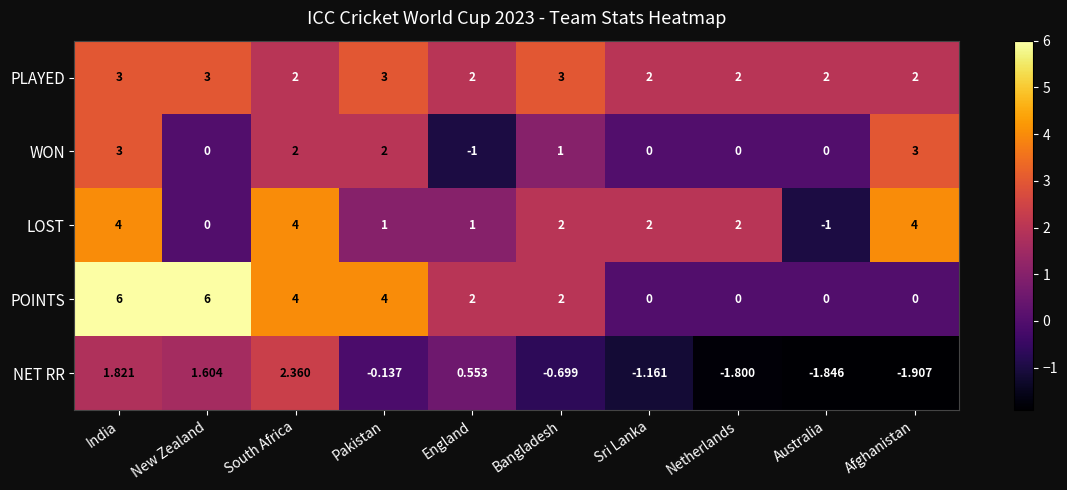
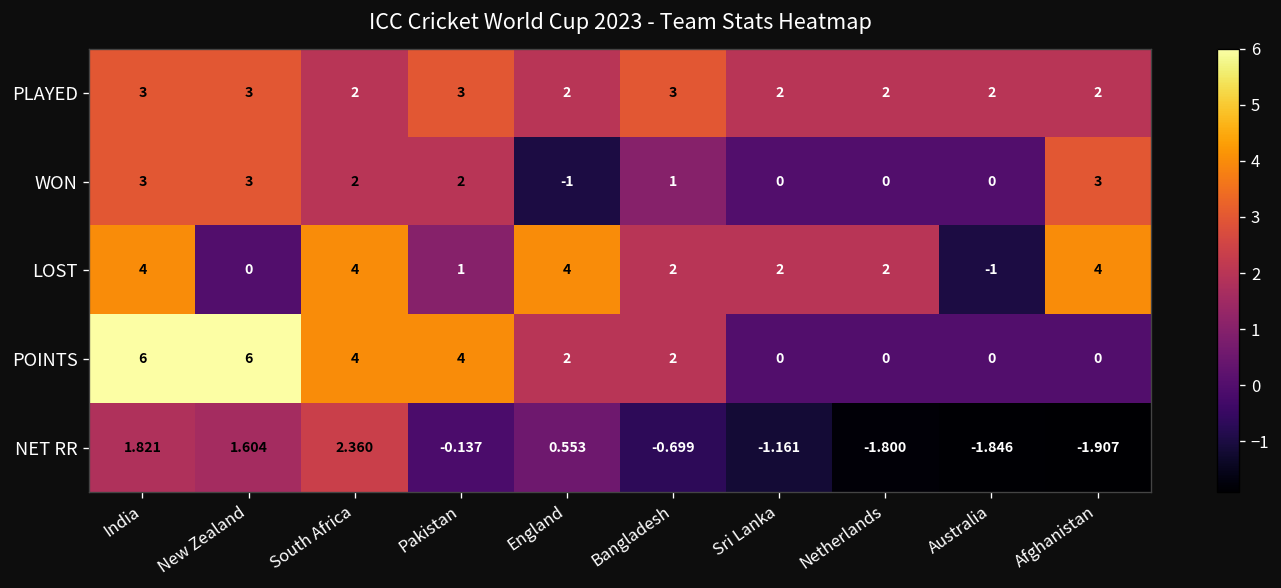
  {
    "PLAYED": {
      "India": 3,
      "New Zealand": 3,
      "South Africa": 2,
      "Pakistan": 3,
      "England": 2,
      "Bangladesh": 3,
      "Sri Lanka": 2,
      "Netherlands": 2,
      "Australia": 2,
      "Afghanistan": 2
    },
    "WON": {
      "India": 3,
-     "New Zealand": 0,
+     "New Zealand": 3,
      "South Africa": 2,
      "Pakistan": 2,
      "England": -1,
      "Bangladesh": 1,
      "Sri Lanka": 0,
      "Netherlands": 0,
      "Australia": 0,
      "Afghanistan": 3
    },
    "LOST": {
      "India": 4,
      "New Zealand": 0,
      "South Africa": 4,
      "Pakistan": 1,
-     "England": 1,
+     "England": 4,
      "Bangladesh": 2,
      "Sri Lanka": 2,
      "Netherlands": 2,
      "Australia": -1,
      "Afghanistan": 4
    },
    "POINTS": {
      "India": 6,
      "New Zealand": 6,
      "South Africa": 4,
      "Pakistan": 4,
      "England": 2,
      "Bangladesh": 2,
      "Sri Lanka": 0,
      "Netherlands": 0,
      "Australia": 0,
      "Afghanistan": 0
    },
    "NET RR": {
      "India": 1.821,
      "New Zealand": 1.604,
      "South Africa": 2.360,
      "Pakistan": -0.137,
      "England": 0.553,
      "Bangladesh": -0.699,
      "Sri Lanka": -1.161,
      "Netherlands": -1.800,
      "Australia": -1.846,
      "Afghanistan": -1.907
    }
  }
